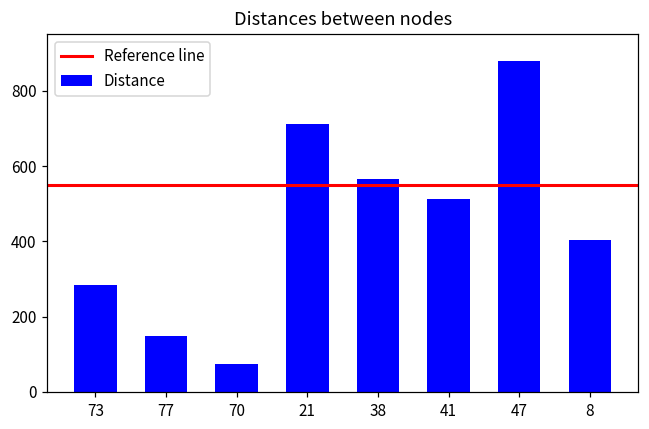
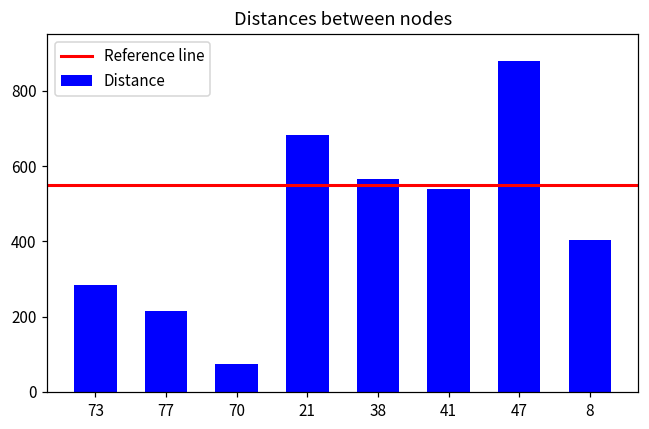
  {
    "73": 280,
-   "77": 150,
+   "77": 220,
    "70": 80,
-   "21": 710,
+   "21": 680,
    "38": 570,
-   "41": 510,
+   "41": 540,
    "47": 880,
    "8": 400
  }
